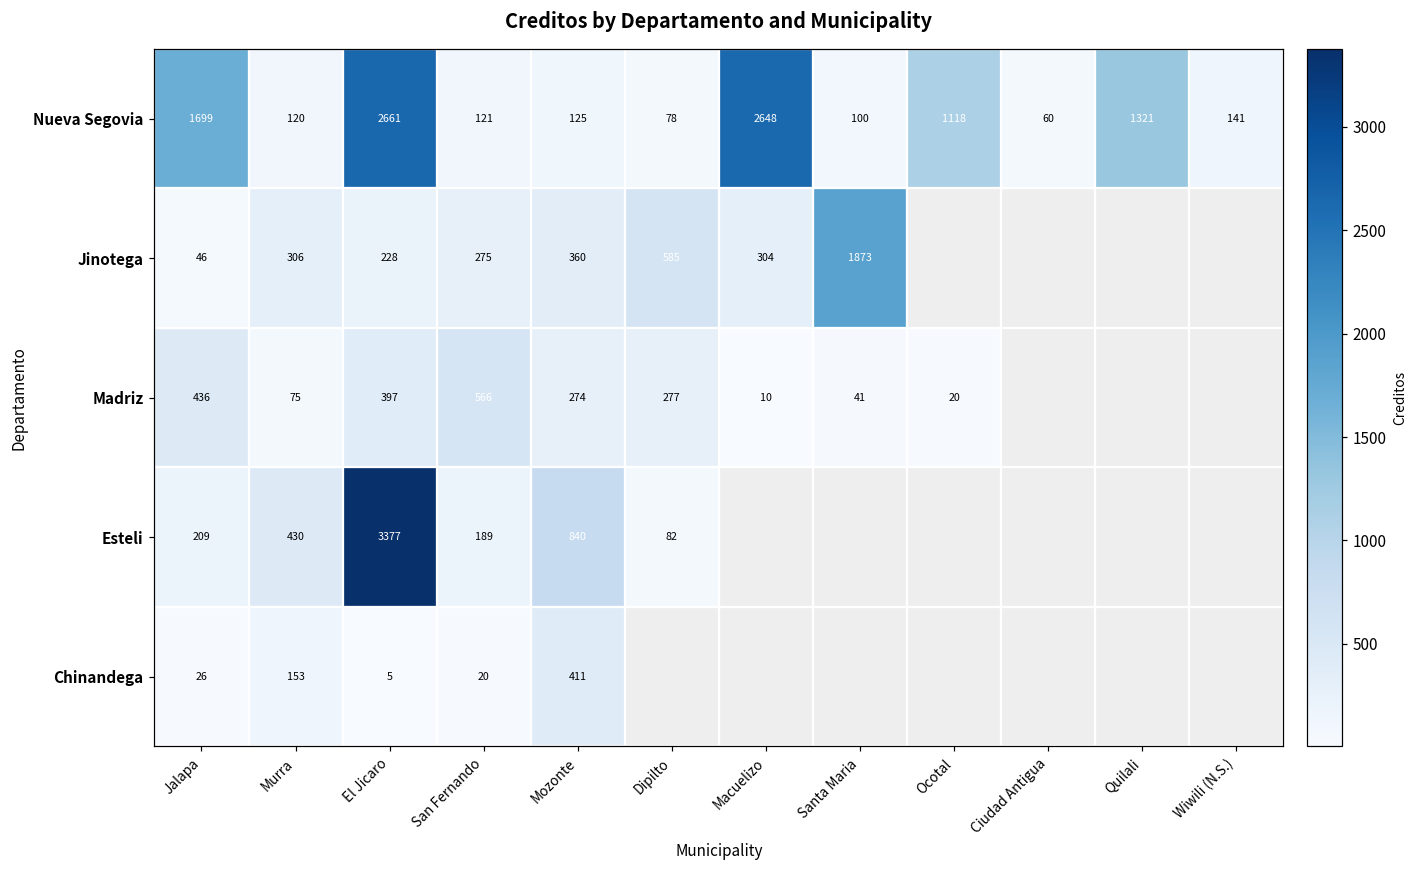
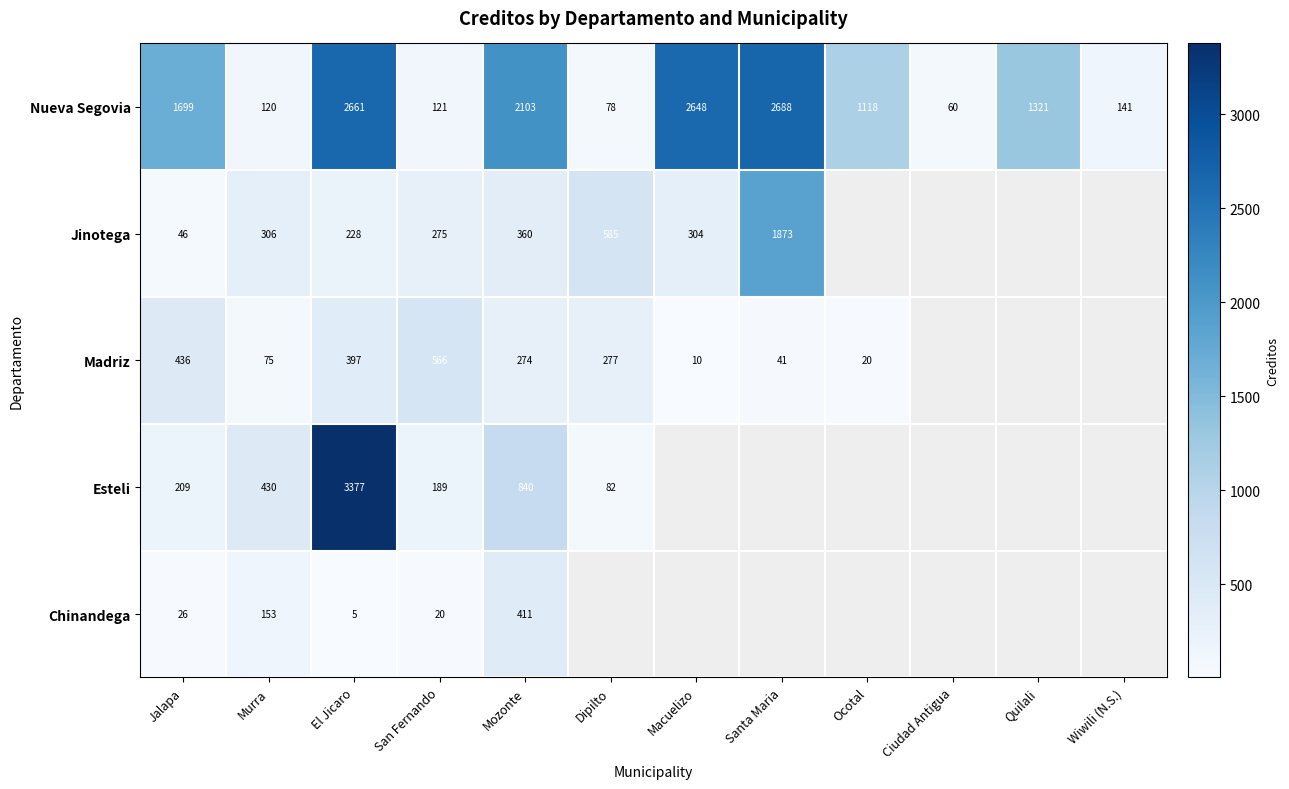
  {
    "Nueva Segovia": {
      "Jalapa": 1699,
      "Murra": 120,
      "El Jicaro": 2661,
      "San Fernando": 121,
-     "Mozonte": 125,
+     "Mozonte": 2103,
      "Dipilto": 78,
      "Macuelizo": 2648,
-     "Santa Maria": 100,
+     "Santa Maria": 2688,
      "Ocotal": 1118,
      "Ciudad Antigua": 60,
      "Quilali": 1321,
      "Wiwili (N.S.)": 141
    },
    "Jinotega": {
      "Jalapa": 46,
      "Murra": 306,
      "El Jicaro": 228,
      "San Fernando": 275,
      "Mozonte": 360,
      "Macuelizo": 304,
      "Santa Maria": 1873
    },
    "Madriz": {
      "Jalapa": 436,
      "Murra": 75,
      "El Jicaro": 397,
      "Mozonte": 274,
      "Dipilto": 277,
      "Macuelizo": 10,
      "Santa Maria": 41,
      "Ocotal": 20
    },
    "Esteli": {
      "Jalapa": 209,
      "Murra": 430,
      "El Jicaro": 3377,
      "San Fernando": 189,
      "Mozonte": 840,
      "Dipilto": 82
    },
    "Chinandega": {
      "Jalapa": 26,
      "Murra": 153,
      "El Jicaro": 5,
      "San Fernando": 20,
      "Mozonte": 411
    }
  }
